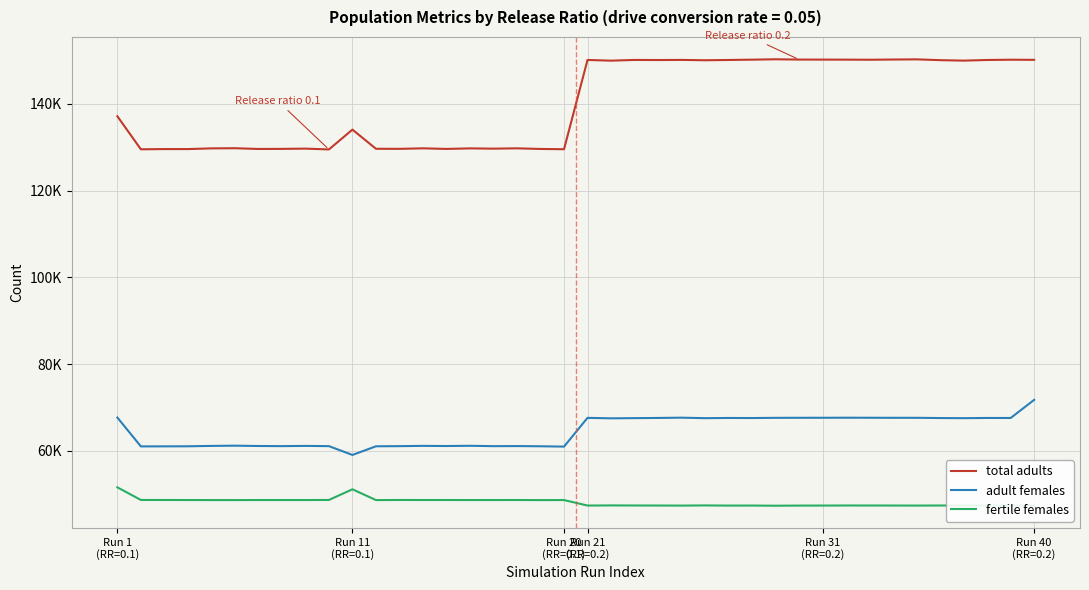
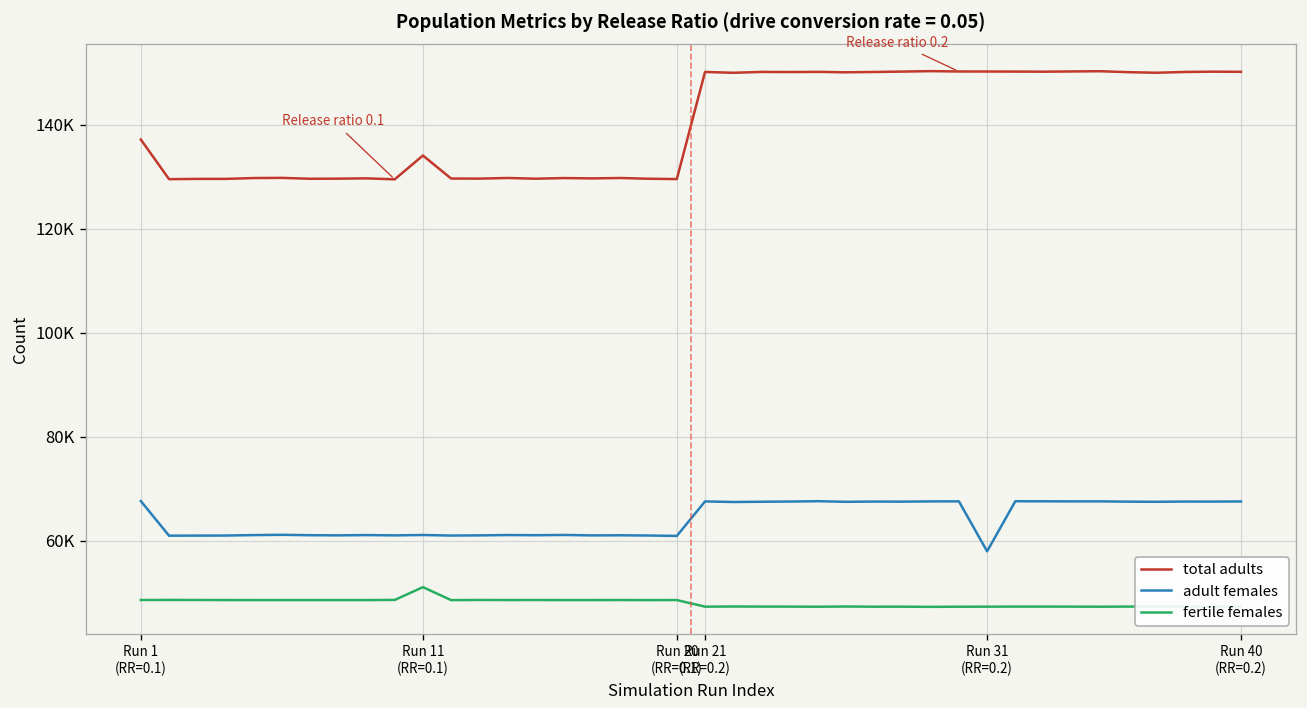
  {
    "total adults": {
      "Run 1 (RR=0.1)": 137000,
      "Run 11 (RR=0.1)": 134000,
      "Run 31 (RR=0.2)": 150000,
      "Run 40 (RR=0.2)": 150000
    },
    "adult females": {
      "Run 1 (RR=0.1)": 68000,
-     "Run 11 (RR=0.1)": 59000,
-     "Run 31 (RR=0.2)": 68000,
-     "Run 40 (RR=0.2)": 72000
+     "Run 11 (RR=0.1)": 61000,
+     "Run 31 (RR=0.2)": 58000,
+     "Run 40 (RR=0.2)": 68000
    },
    "fertile females": {
-     "Run 1 (RR=0.1)": 52000,
+     "Run 1 (RR=0.1)": 49000,
      "Run 11 (RR=0.1)": 51000,
      "Run 31 (RR=0.2)": 47000
    }
  }
